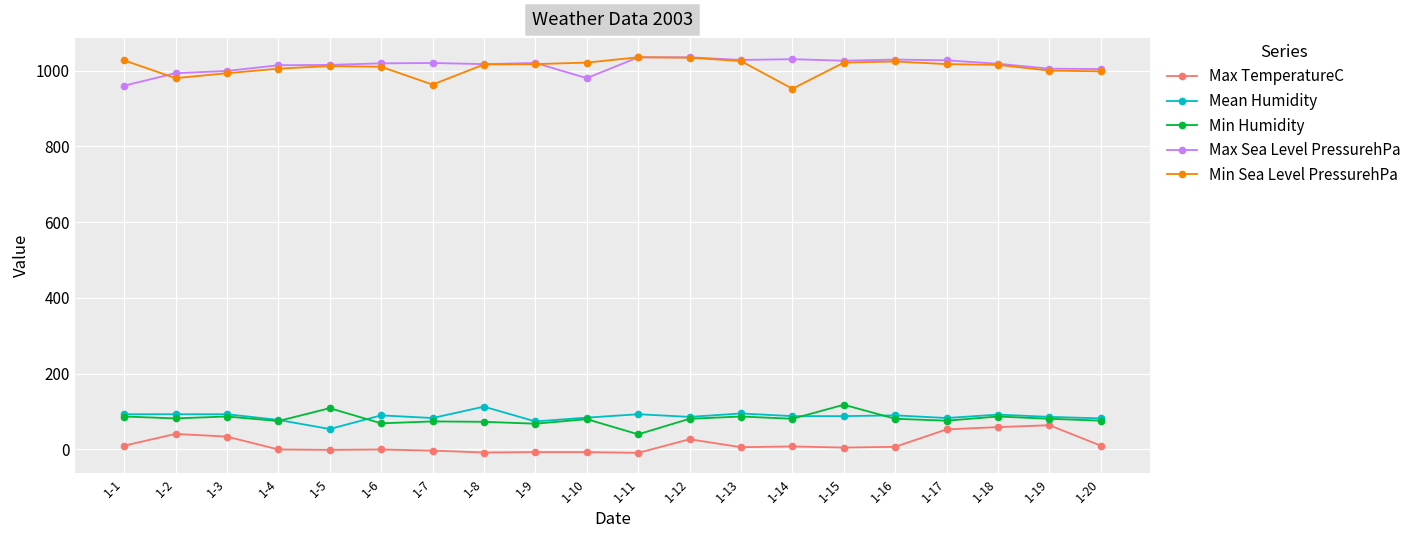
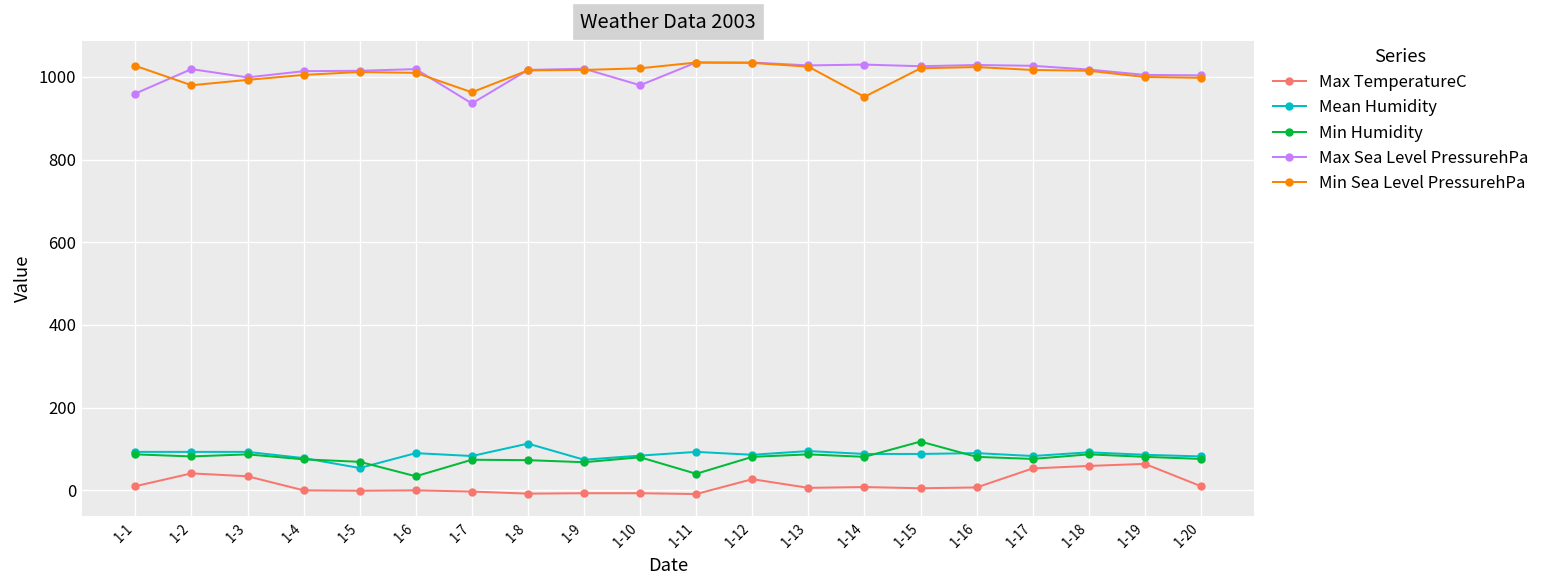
  {
    "Max TemperatureC": {
      "1-1": 10,
      "1-2": 40,
      "1-3": 30,
      "1-4": 0,
      "1-5": 0,
      "1-6": 0,
      "1-7": 0,
      "1-8": -10,
      "1-9": -10,
      "1-10": -10,
      "1-11": -10,
      "1-12": 30,
      "1-13": 10,
      "1-14": 10,
      "1-15": 10,
      "1-16": 10,
      "1-17": 50,
      "1-18": 60,
      "1-19": 60,
      "1-20": 10
    },
    "Mean Humidity": {
      "1-2": 90,
      "1-5": 50,
      "1-6": 90,
      "1-7": 80,
      "1-8": 110,
      "1-11": 90,
      "1-13": 100,
      "1-15": 90,
      "1-16": 90
    },
    "Min Humidity": {
      "1-2": 80,
-     "1-5": 110,
-     "1-6": 70,
+     "1-5": 70,
+     "1-6": 30,
      "1-7": 70,
      "1-8": 70,
      "1-11": 40,
      "1-13": 90,
      "1-15": 120,
      "1-16": 80
    },
    "Max Sea Level PressurehPa": {
      "1-1": 960,
-     "1-2": 990,
+     "1-2": 1020,
      "1-4": 1010,
      "1-6": 1020,
-     "1-7": 1020,
+     "1-7": 940,
      "1-10": 980,
      "1-14": 1030,
      "1-17": 1030
    },
    "Min Sea Level PressurehPa": {
      "1-1": 1030,
      "1-2": 980,
      "1-4": 1010,
      "1-6": 1010,
      "1-7": 960,
      "1-10": 1020,
      "1-14": 950,
      "1-17": 1020
    }
  }
